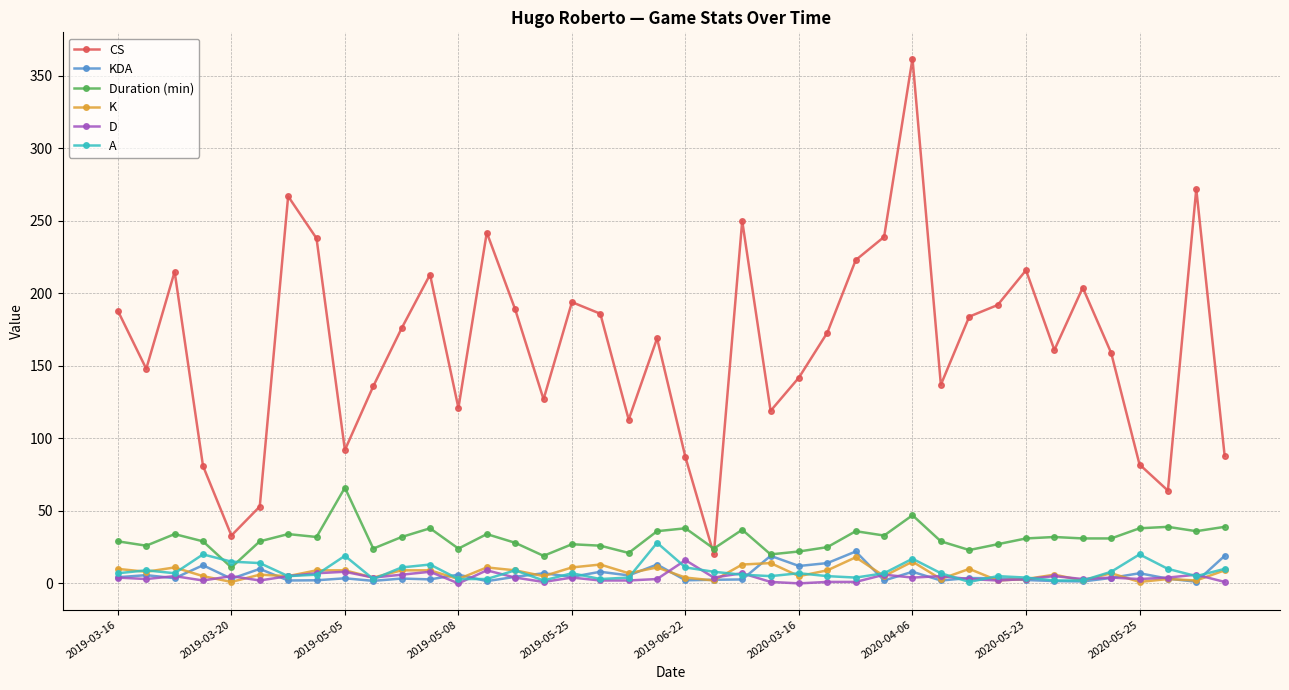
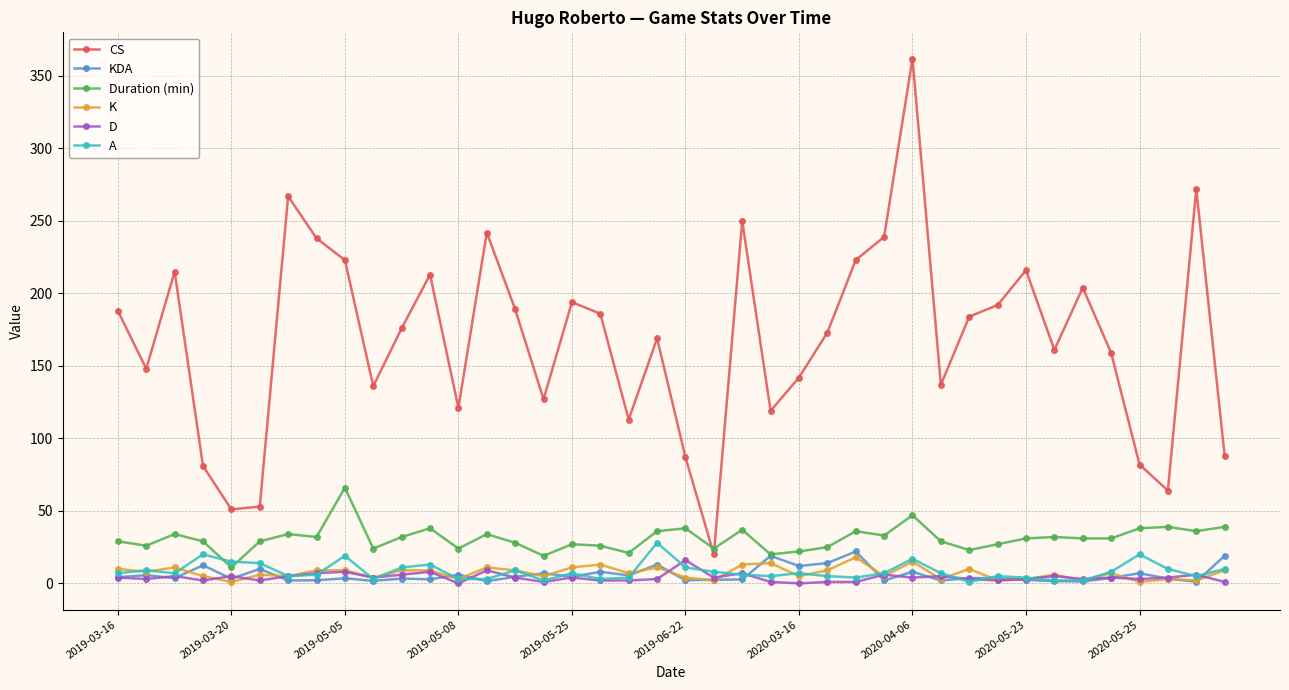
  {
    "CS": {
-     "2019-03-20": 33,
-     "2019-05-05": 92,
+     "2019-03-20": 51,
+     "2019-05-05": 223,
      "2019-06-22": 87
    },
    "Duration (min)": {
      "2019-03-20": 11,
      "2019-05-05": 66,
      "2019-06-22": 38
    },
    "K": {
      "2019-03-20": 1,
      "2019-06-22": 4
    },
    "D": {
      "2019-03-20": 5,
      "2019-06-22": 16
    }
  }
